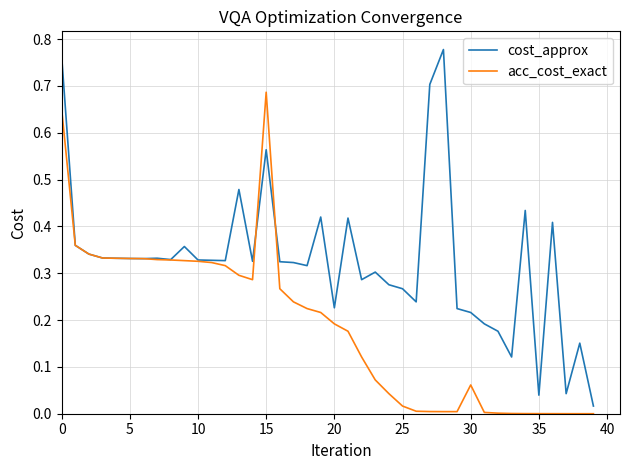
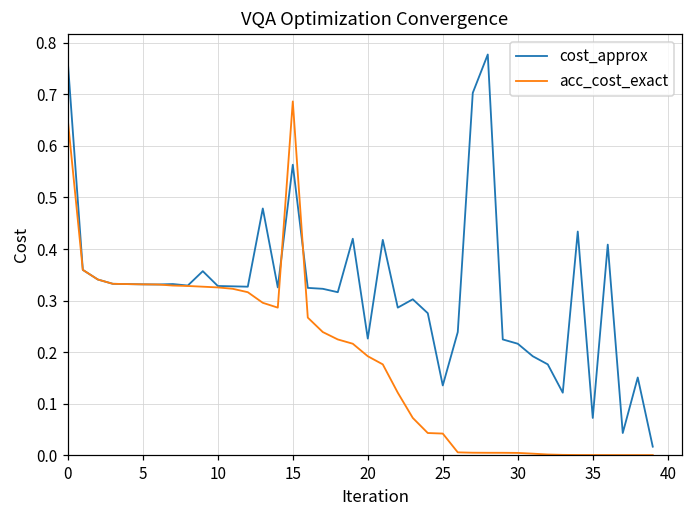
  {
    "cost_approx": {
      "0": 0.76,
      "15": 0.56,
      "20": 0.23,
-     "25": 0.27,
+     "25": 0.14,
      "30": 0.22,
-     "35": 0.04
+     "35": 0.07
    },
    "acc_cost_exact": {
      "0": 0.65,
      "15": 0.69,
      "20": 0.19,
-     "25": 0.02,
-     "30": 0.06,
+     "25": 0.04,
+     "30": 0.00,
      "35": 0.00
    }
  }
